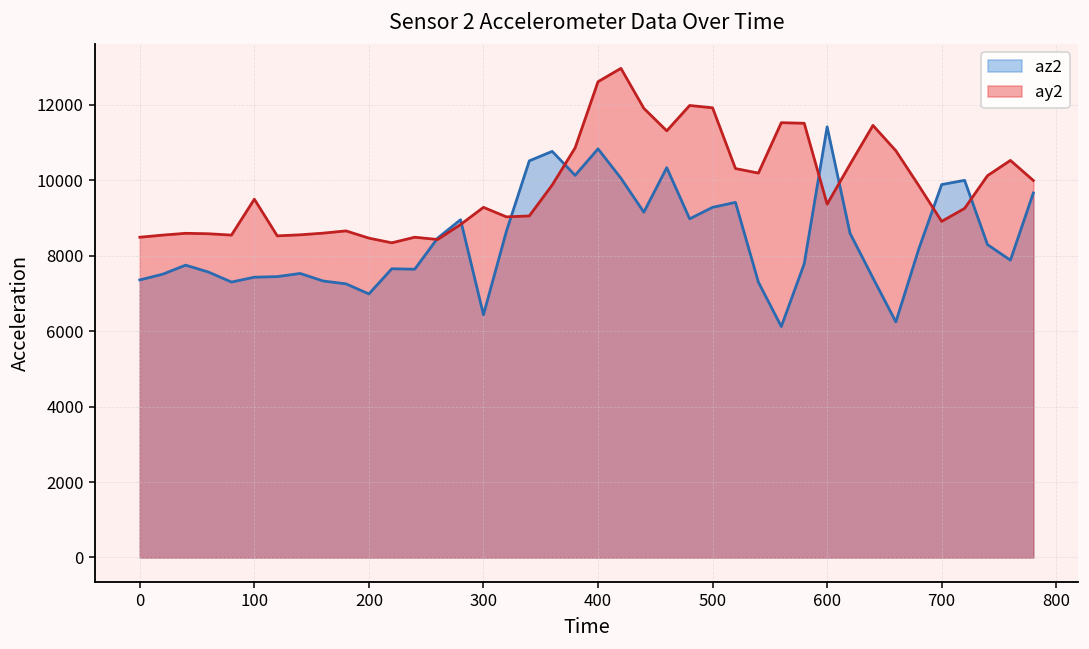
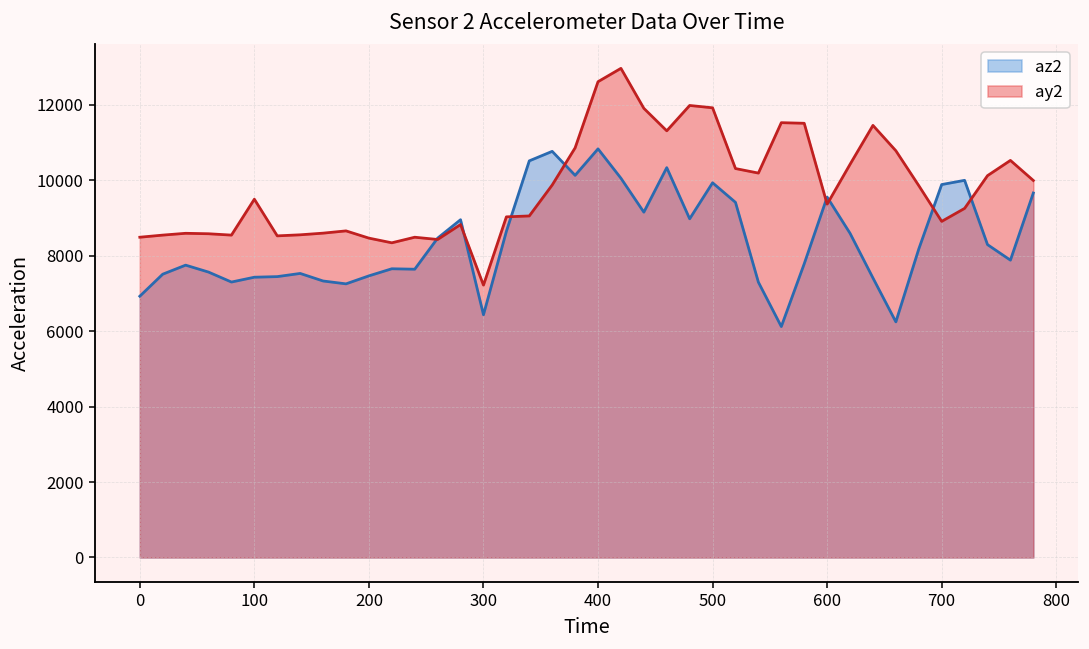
  {
    "az2": {
-     "0": 7400,
+     "0": 6900,
      "100": 7400,
-     "200": 7000,
+     "200": 7500,
      "300": 6400,
      "400": 10800,
-     "500": 9300,
-     "600": 11400,
+     "500": 9900,
+     "600": 9600,
      "700": 9900
    },
    "ay2": {
      "0": 8500,
      "100": 9500,
      "200": 8500,
-     "300": 9300,
+     "300": 7200,
      "400": 12600,
      "500": 11900,
      "600": 9400,
      "700": 8900
    }
  }
